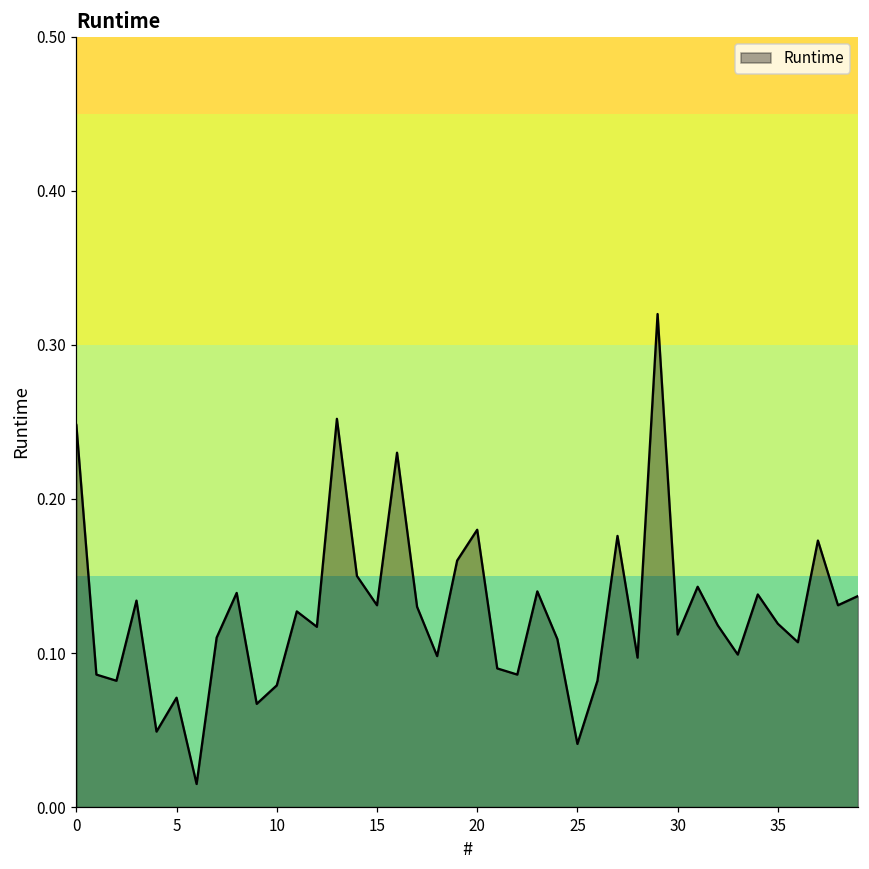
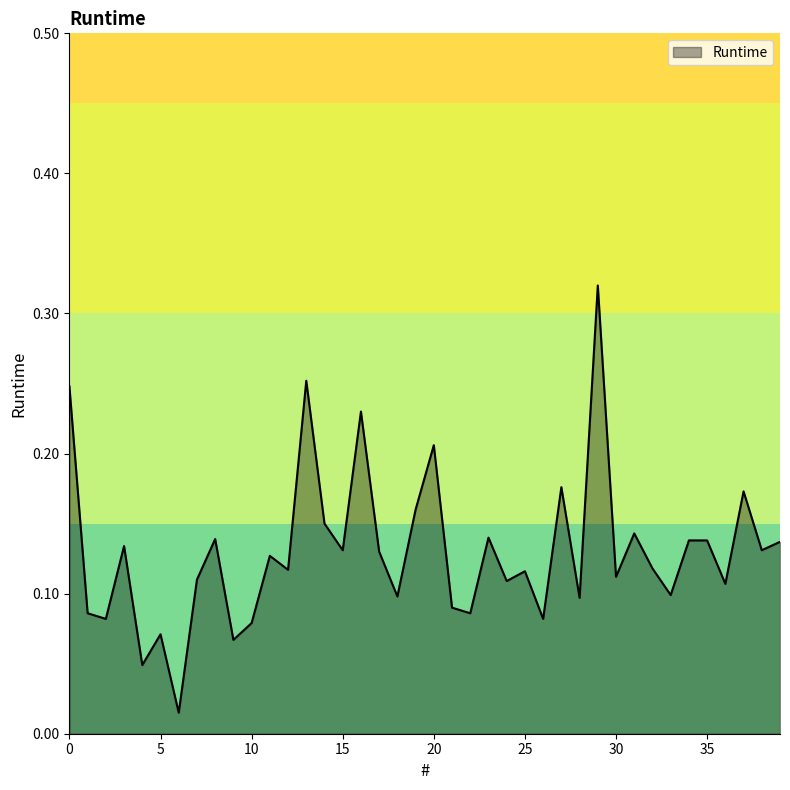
  {
    "0": 0.248,
    "5": 0.071,
    "10": 0.079,
    "15": 0.131,
-   "20": 0.180,
-   "25": 0.041,
+   "20": 0.206,
+   "25": 0.116,
    "30": 0.112,
-   "35": 0.119
+   "35": 0.138
  }
